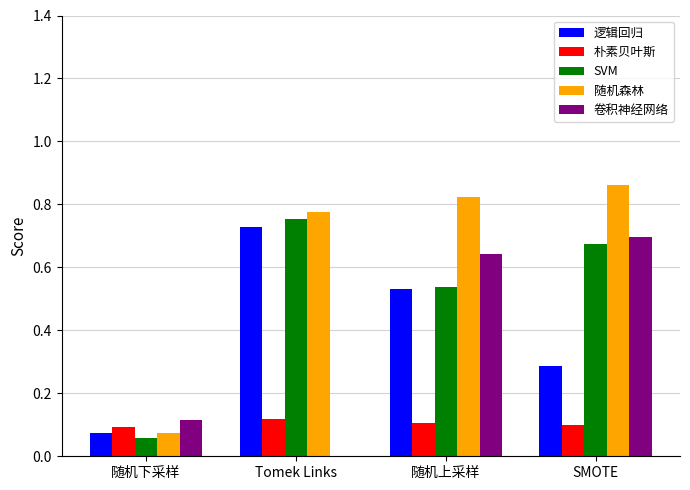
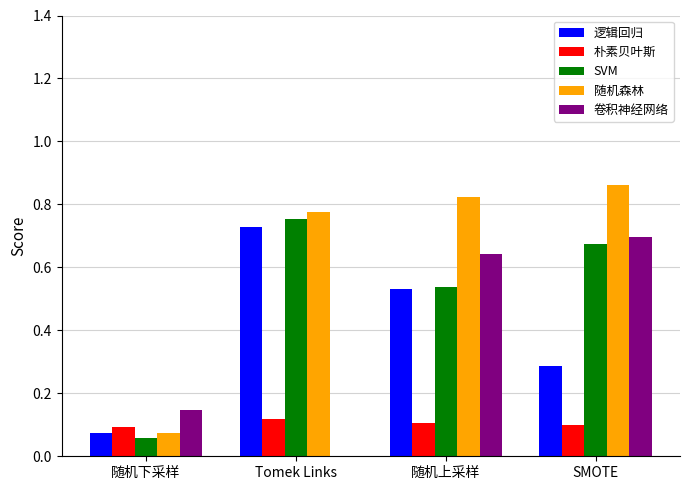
  {
    "逻辑回归": {
      "随机下采样": 0.07,
      "Tomek Links": 0.73,
      "随机上采样": 0.53,
      "SMOTE": 0.29
    },
    "朴素贝叶斯": {
      "随机下采样": 0.09,
      "Tomek Links": 0.12,
      "随机上采样": 0.10,
      "SMOTE": 0.10
    },
    "SVM": {
      "随机下采样": 0.06,
      "Tomek Links": 0.75,
      "随机上采样": 0.54,
      "SMOTE": 0.68
    },
    "随机森林": {
      "随机下采样": 0.07,
      "Tomek Links": 0.78,
      "随机上采样": 0.82,
      "SMOTE": 0.86
    },
    "卷积神经网络": {
-     "随机下采样": 0.11,
+     "随机下采样": 0.15,
      "Tomek Links": 0.00,
      "随机上采样": 0.64,
      "SMOTE": 0.70
    }
  }
